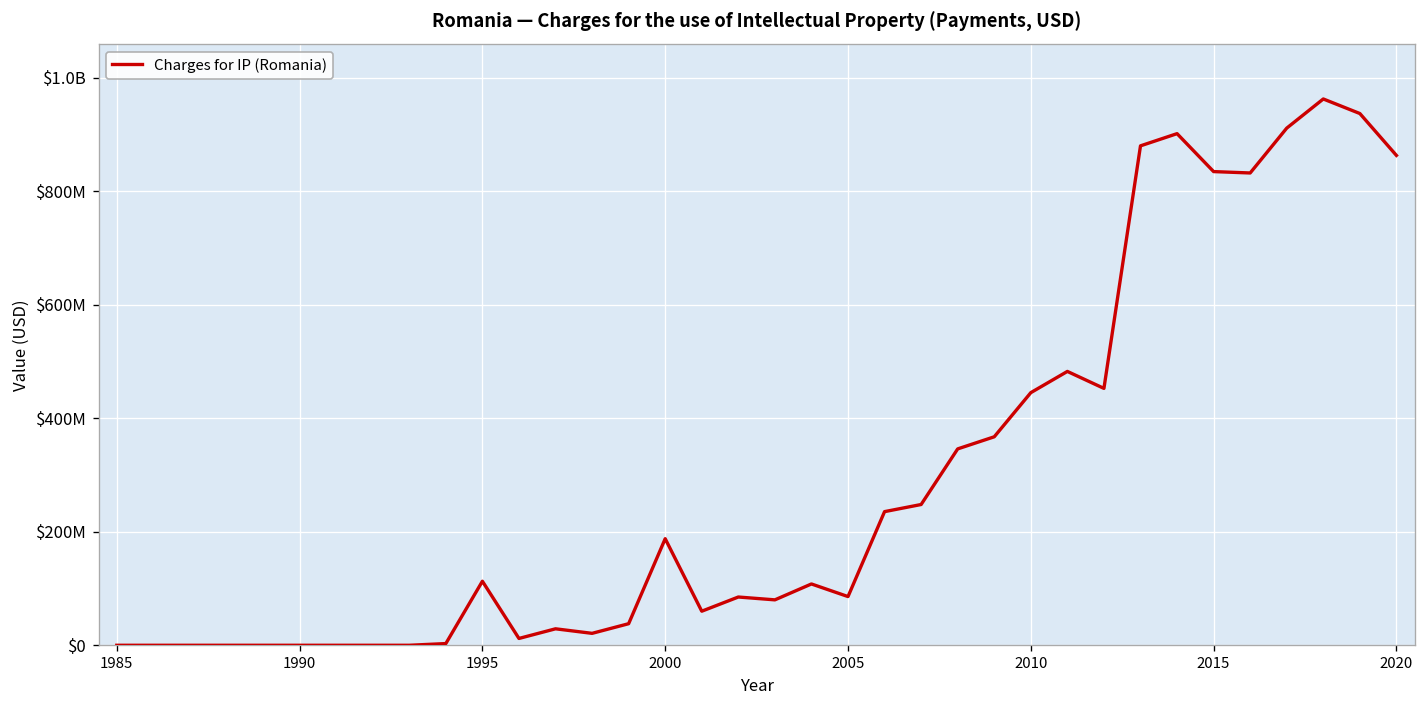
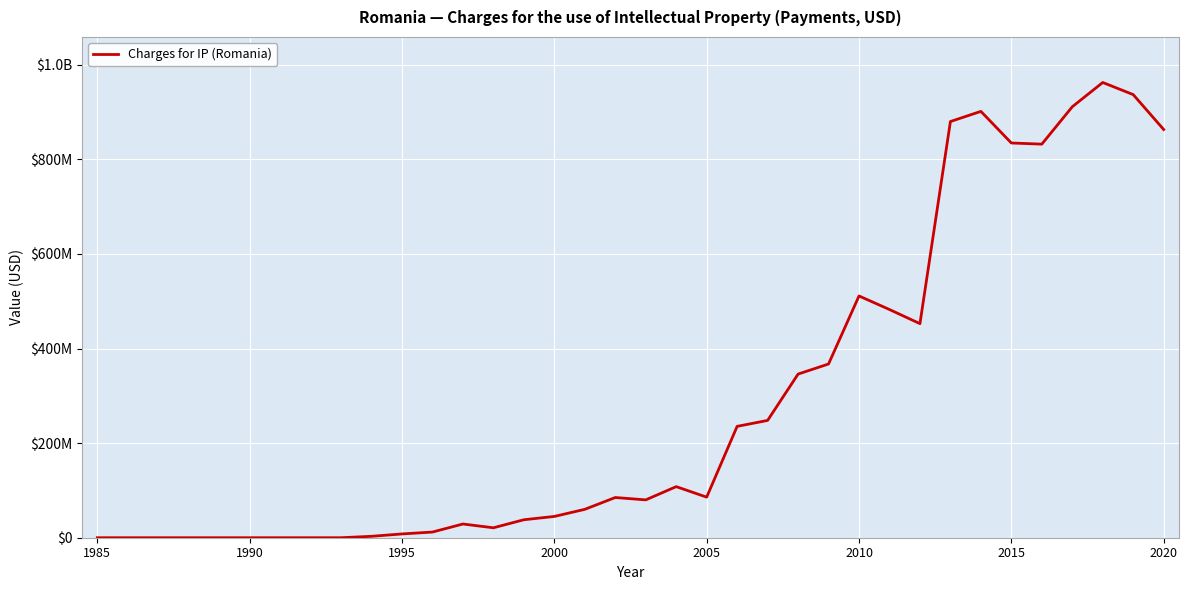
  {
    "1985": "$0",
    "1990": "$0",
-   "1995": "$110000000",
-   "2000": "$190000000",
+   "1995": "$10000000",
+   "2000": "$50000000",
    "2005": "$90000000",
-   "2010": "$450000000",
+   "2010": "$510000000",
    "2015": "$830000000",
    "2020": "$860000000"
  }
